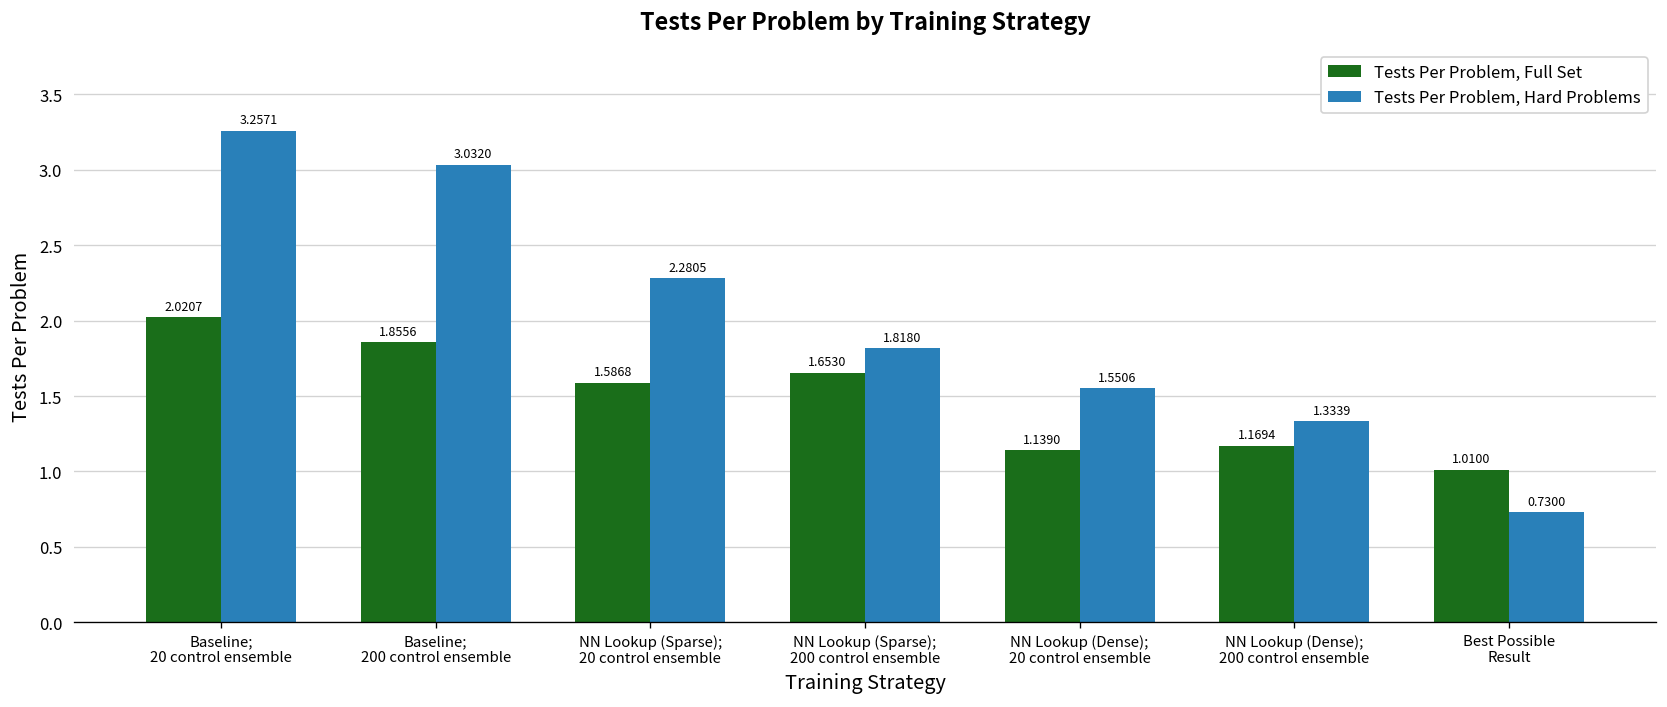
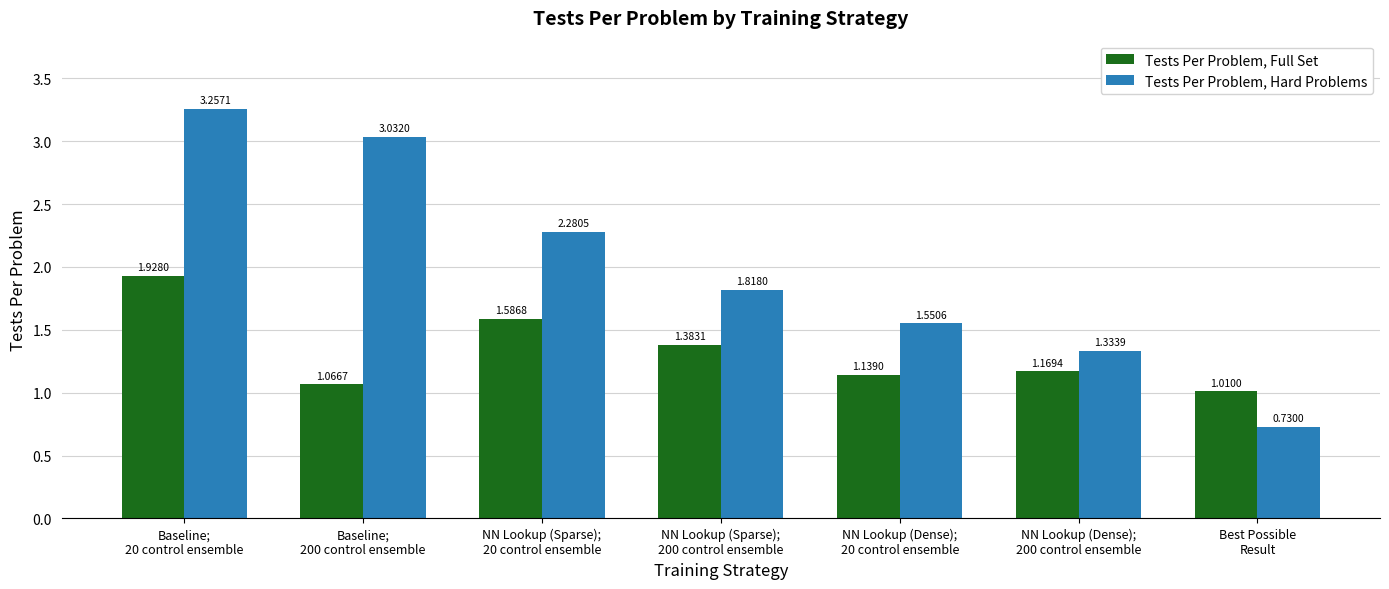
  {
    "Tests Per Problem, Full Set": {
-     "Baseline; 20 control ensemble": 2.0207,
-     "Baseline; 200 control ensemble": 1.8556,
+     "Baseline; 20 control ensemble": 1.9280,
+     "Baseline; 200 control ensemble": 1.0667,
      "NN Lookup (Sparse); 20 control ensemble": 1.5868,
-     "NN Lookup (Sparse); 200 control ensemble": 1.6530,
+     "NN Lookup (Sparse); 200 control ensemble": 1.3831,
      "NN Lookup (Dense); 20 control ensemble": 1.1390,
      "NN Lookup (Dense); 200 control ensemble": 1.1694,
      "Best Possible Result": 1.0100
    },
    "Tests Per Problem, Hard Problems": {
      "Baseline; 20 control ensemble": 3.2571,
      "Baseline; 200 control ensemble": 3.0320,
      "NN Lookup (Sparse); 20 control ensemble": 2.2805,
      "NN Lookup (Sparse); 200 control ensemble": 1.8180,
      "NN Lookup (Dense); 20 control ensemble": 1.5506,
      "NN Lookup (Dense); 200 control ensemble": 1.3339,
      "Best Possible Result": 0.7300
    }
  }
